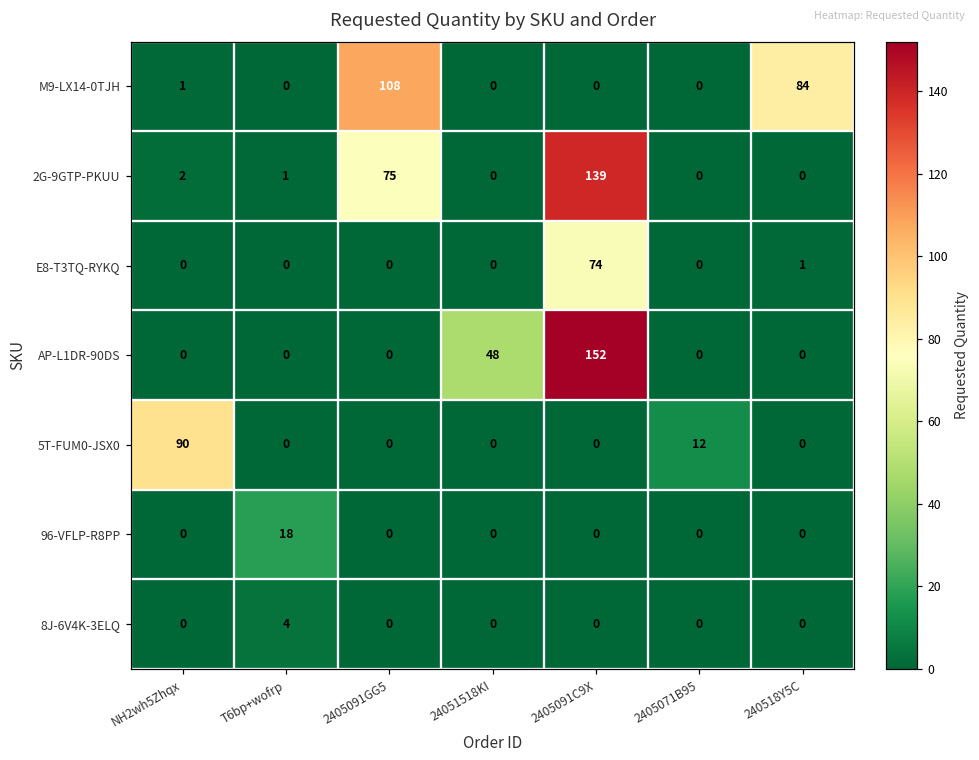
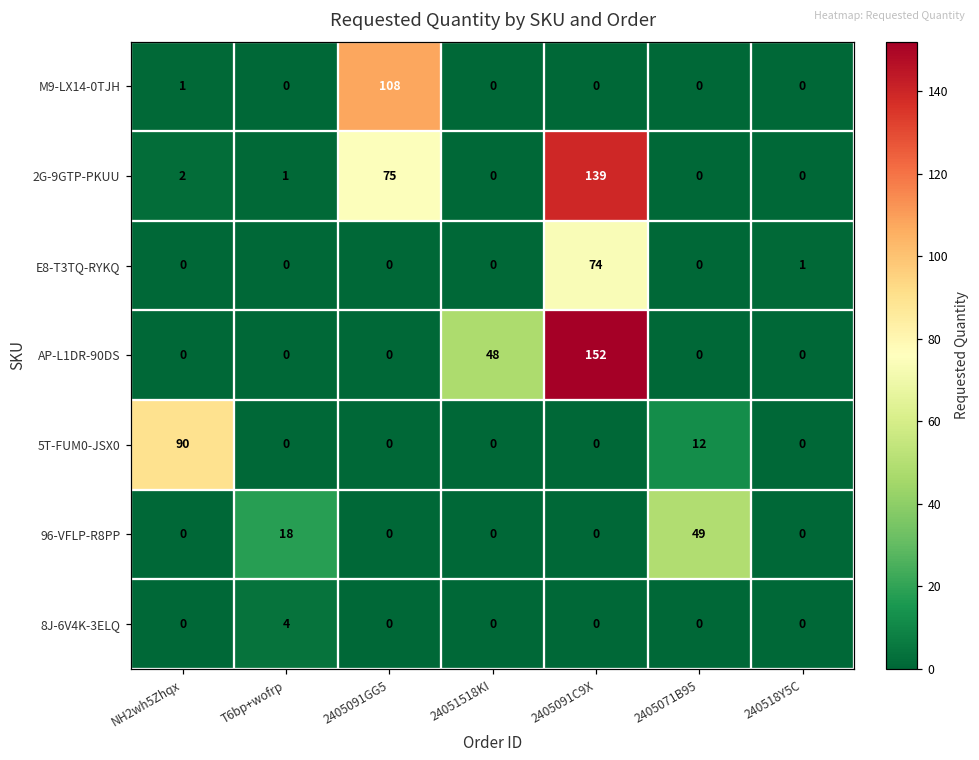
  {
    "M9-LX14-0TJH": {
      "NH2wh5Zhqx": 1,
      "T6bp+wofrp": 0,
      "2405091GG5": 108,
      "24051518KI": 0,
      "2405091C9X": 0,
      "2405071B95": 0,
-     "240518Y5C": 84
+     "240518Y5C": 0
    },
    "2G-9GTP-PKUU": {
      "NH2wh5Zhqx": 2,
      "T6bp+wofrp": 1,
      "2405091GG5": 75,
      "24051518KI": 0,
      "2405091C9X": 139,
      "2405071B95": 0,
      "240518Y5C": 0
    },
    "E8-T3TQ-RYKQ": {
      "NH2wh5Zhqx": 0,
      "T6bp+wofrp": 0,
      "2405091GG5": 0,
      "24051518KI": 0,
      "2405091C9X": 74,
      "2405071B95": 0,
      "240518Y5C": 1
    },
    "AP-L1DR-90DS": {
      "NH2wh5Zhqx": 0,
      "T6bp+wofrp": 0,
      "2405091GG5": 0,
      "24051518KI": 48,
      "2405091C9X": 152,
      "2405071B95": 0,
      "240518Y5C": 0
    },
    "5T-FUM0-JSX0": {
      "NH2wh5Zhqx": 90,
      "T6bp+wofrp": 0,
      "2405091GG5": 0,
      "24051518KI": 0,
      "2405091C9X": 0,
      "2405071B95": 12,
      "240518Y5C": 0
    },
    "96-VFLP-R8PP": {
      "NH2wh5Zhqx": 0,
      "T6bp+wofrp": 18,
      "2405091GG5": 0,
      "24051518KI": 0,
      "2405091C9X": 0,
-     "2405071B95": 0,
+     "2405071B95": 49,
      "240518Y5C": 0
    },
    "8J-6V4K-3ELQ": {
      "NH2wh5Zhqx": 0,
      "T6bp+wofrp": 4,
      "2405091GG5": 0,
      "24051518KI": 0,
      "2405091C9X": 0,
      "2405071B95": 0,
      "240518Y5C": 0
    }
  }
